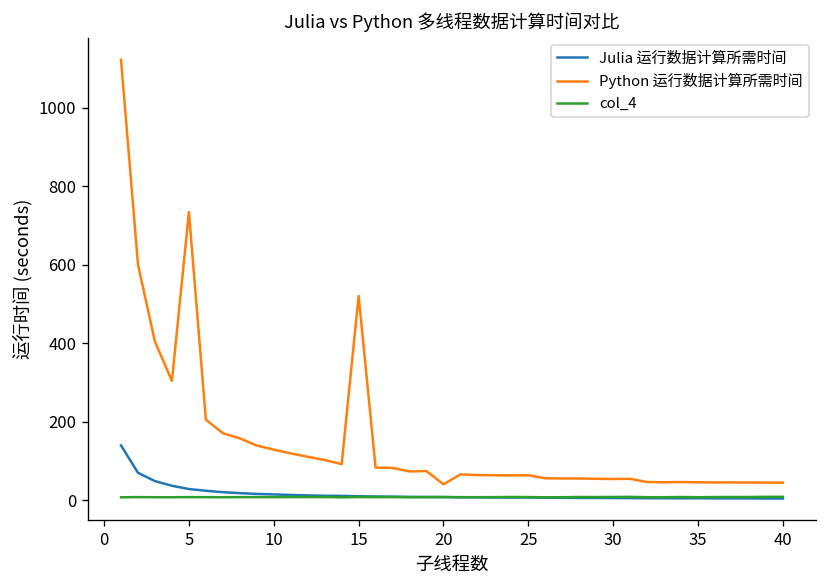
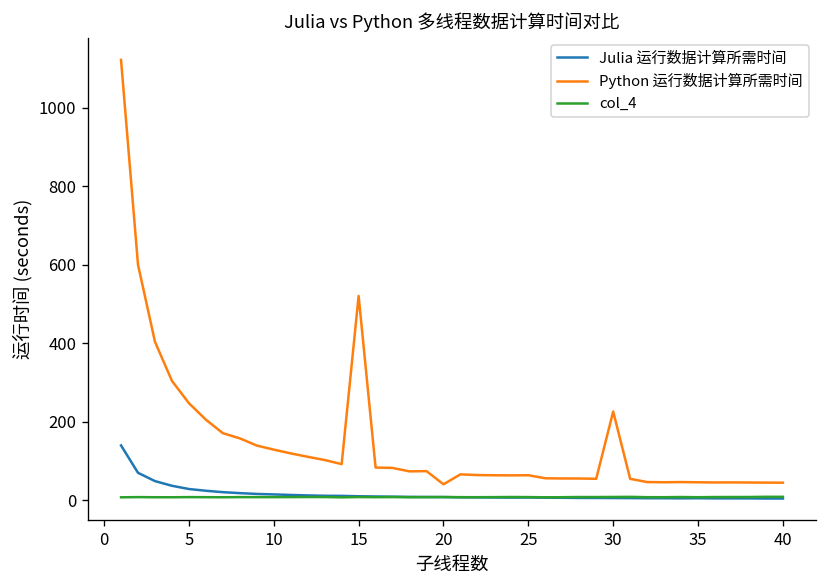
  {
    "Julia 运行数据计算所需时间": {
      "5": 30
    },
    "Python 运行数据计算所需时间": {
-     "5": 730,
+     "5": 250,
      "10": 130,
      "15": 520,
      "20": 40,
      "25": 60,
-     "30": 50,
+     "30": 230,
      "35": 50,
      "40": 50
    },
    "col_4": {
      "5": 10
    }
  }
